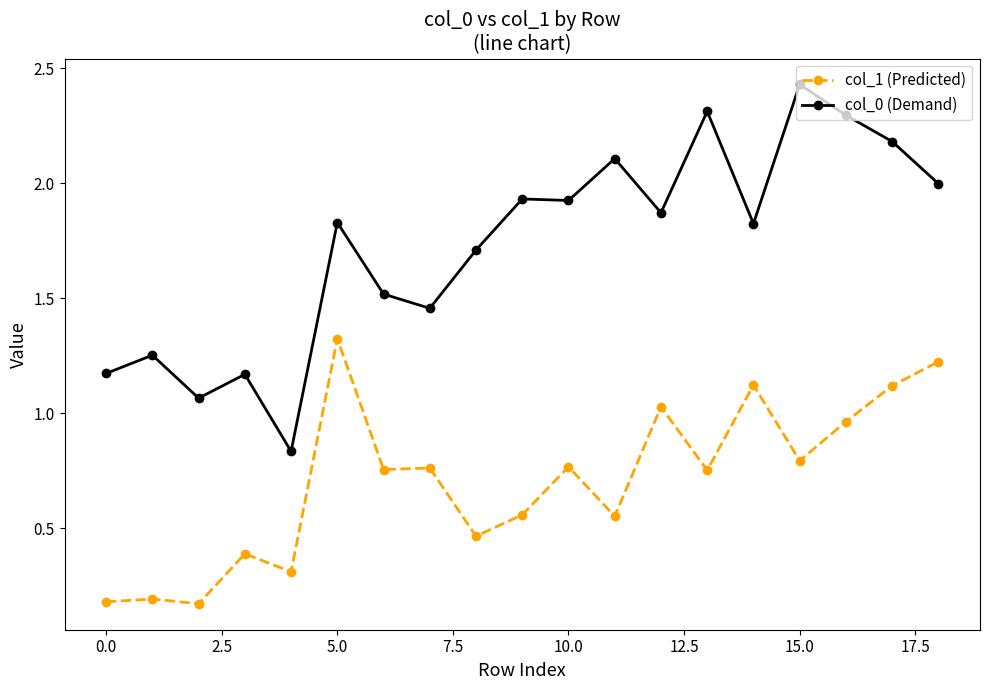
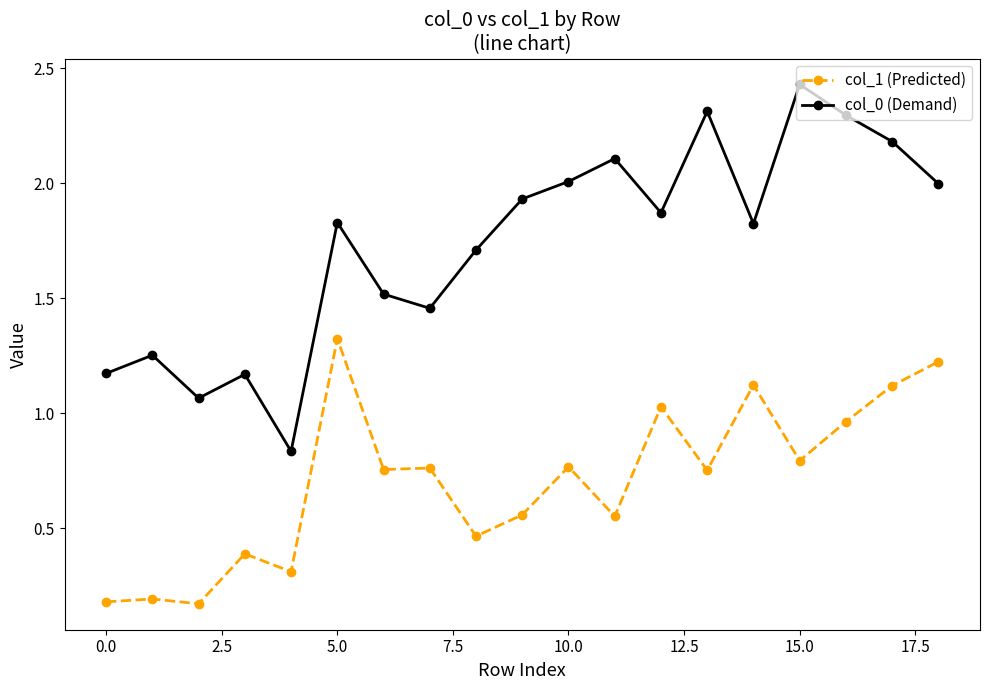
  {
    "col_1 (Predicted)": {
      "0.0": 0.18,
      "5.0": 1.32,
      "10.0": 0.77,
      "15.0": 0.79
    },
    "col_0 (Demand)": {
      "0.0": 1.17,
      "5.0": 1.83,
-     "10.0": 1.92
+     "10.0": 2.01
    }
  }
